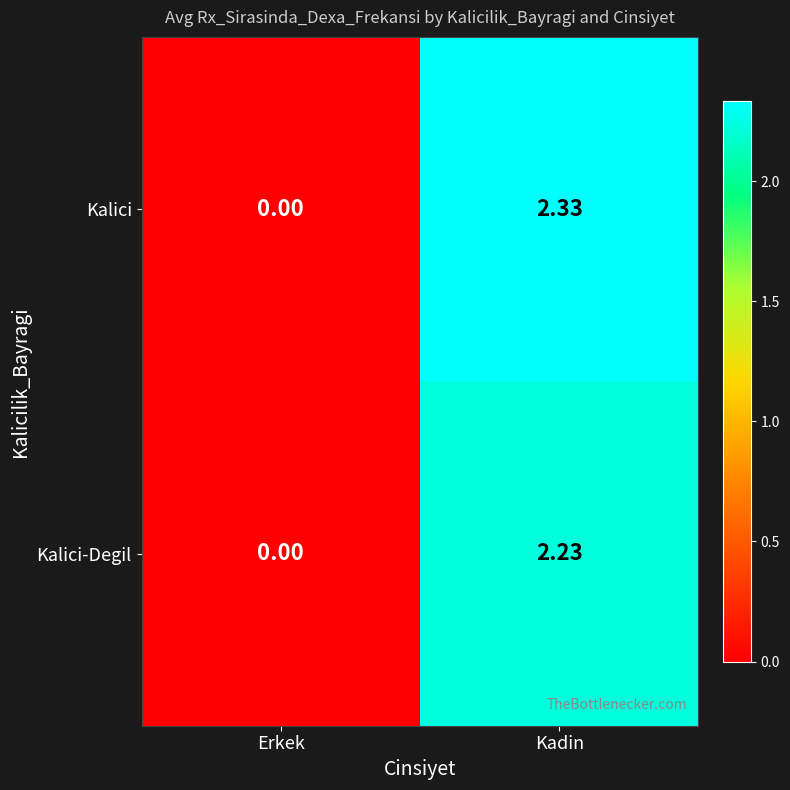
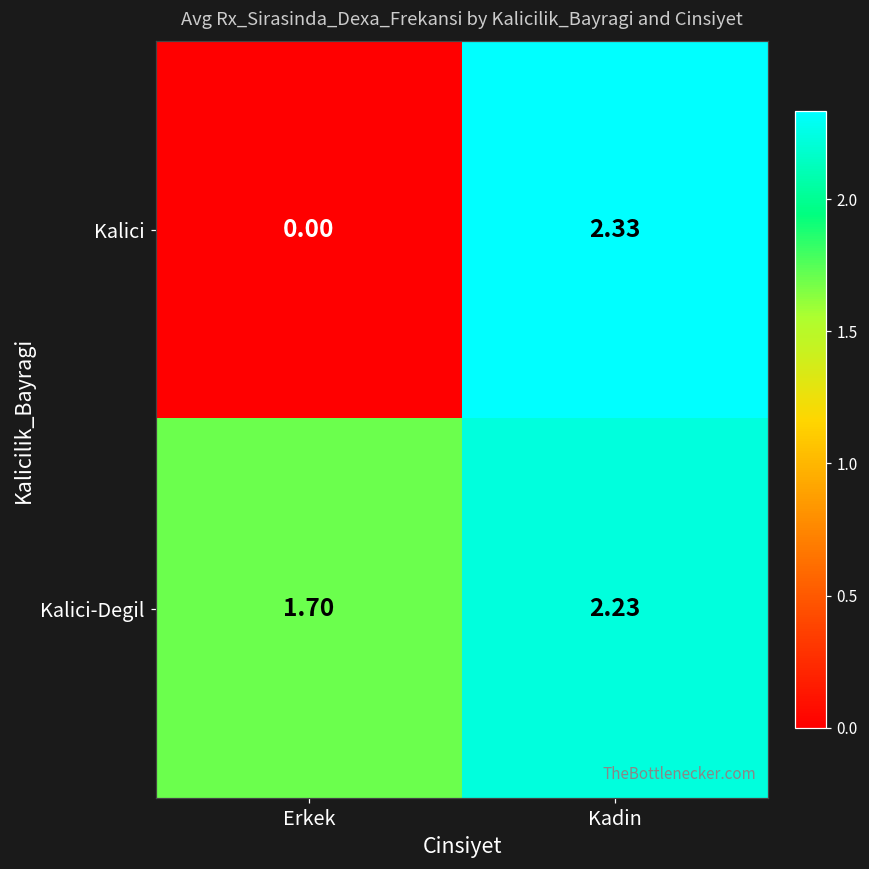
  {
    "Kalici": {
      "Erkek": 0.00,
      "Kadin": 2.33
    },
    "Kalici-Degil": {
-     "Erkek": 0.00
+     "Erkek": 1.70
    }
  }
